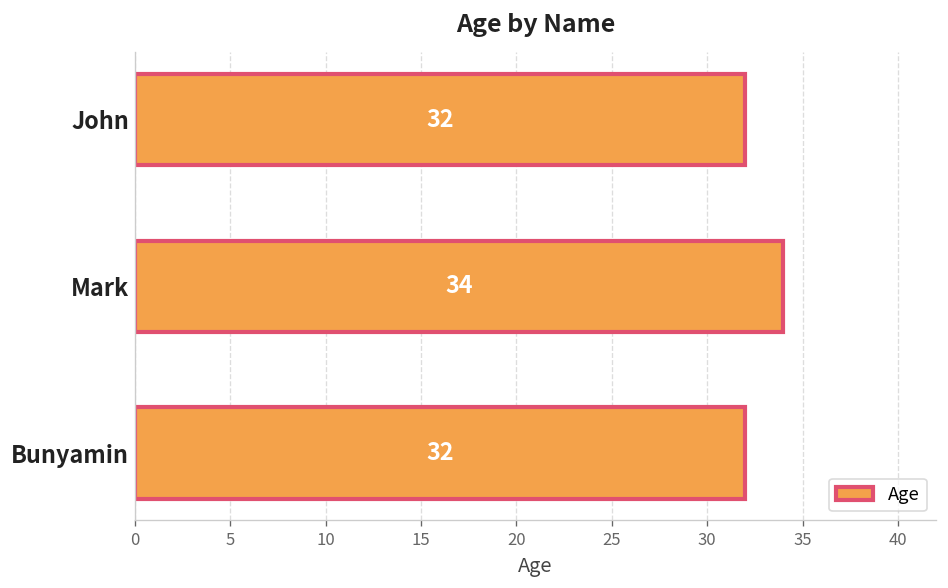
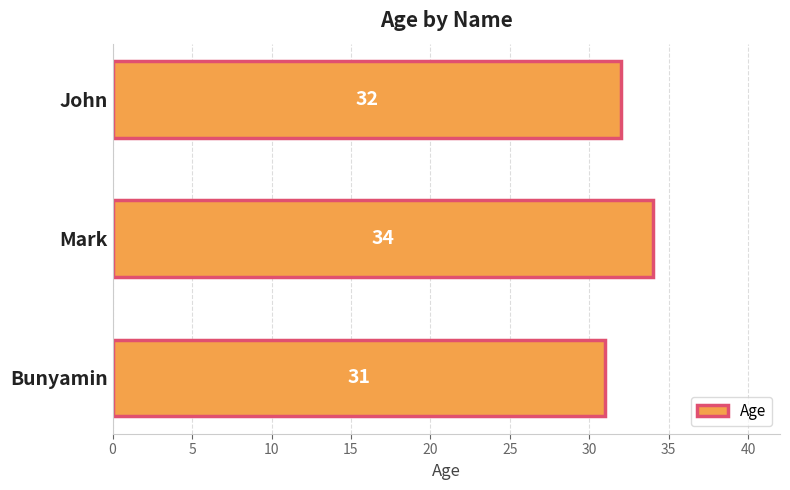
  {
    "John": 32,
    "Mark": 34,
-   "Bunyamin": 32
+   "Bunyamin": 31
  }
